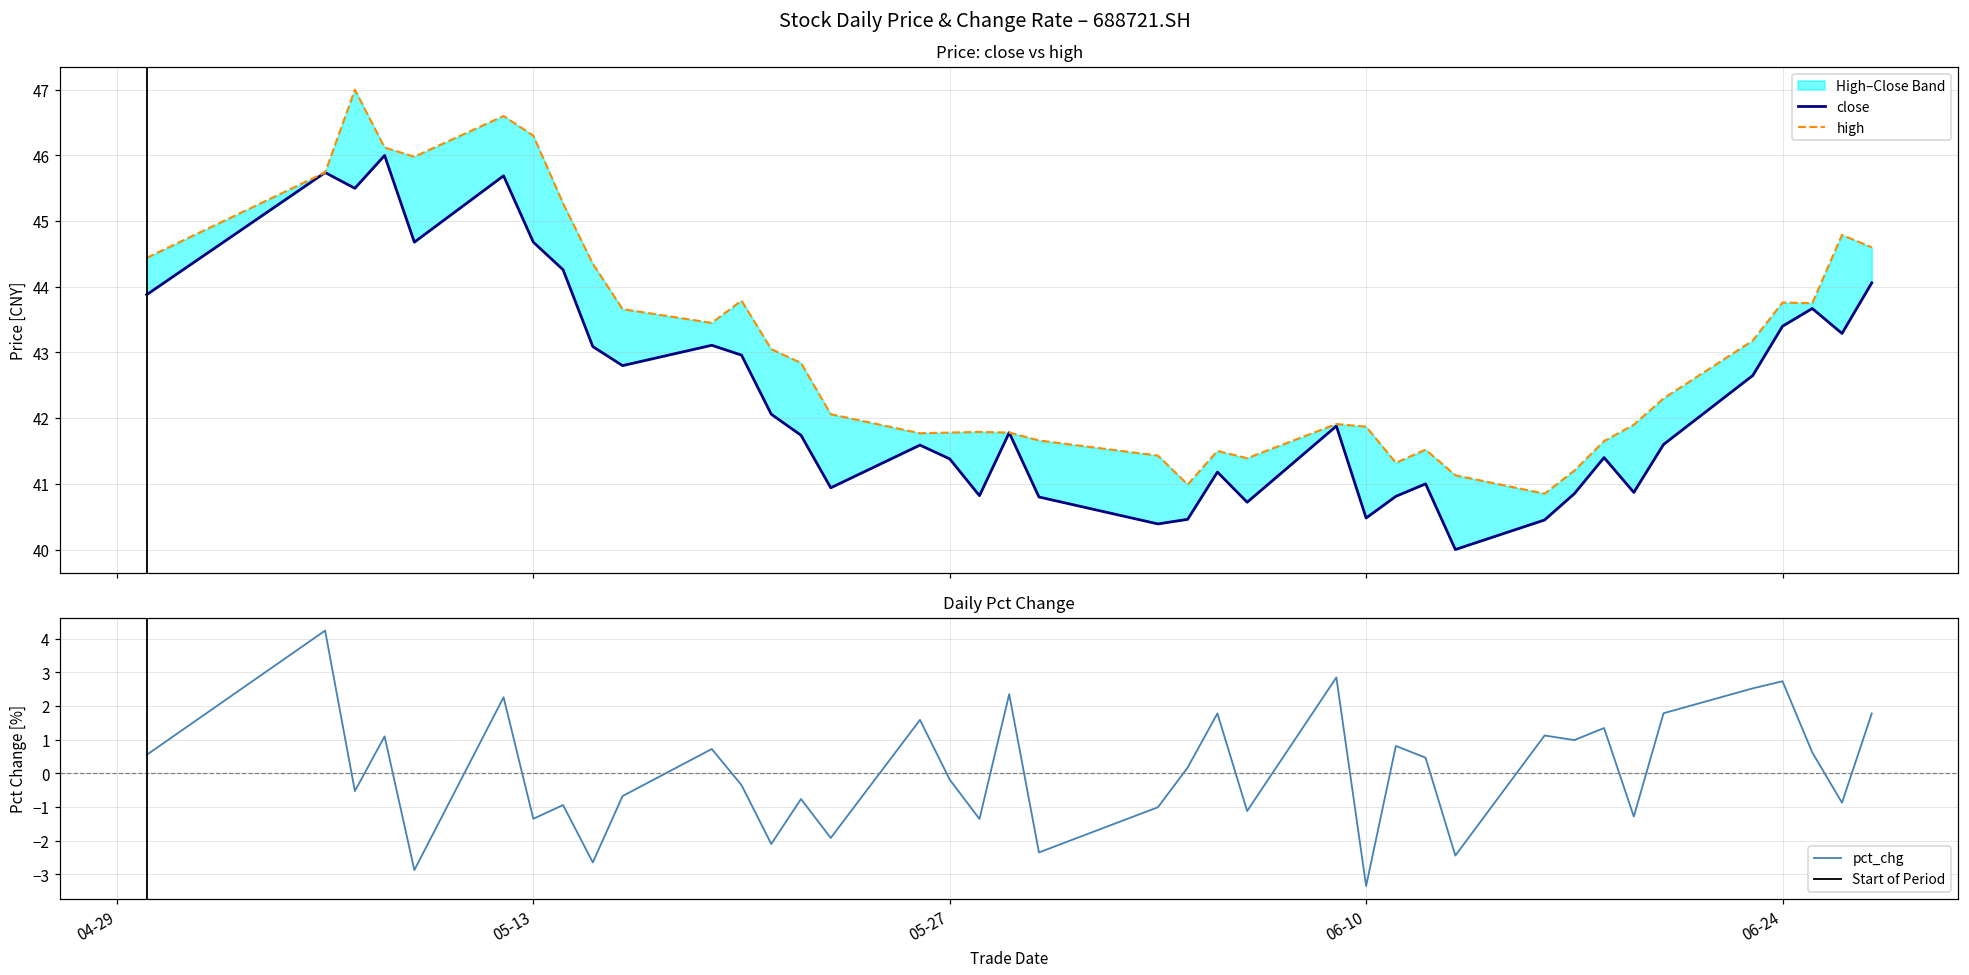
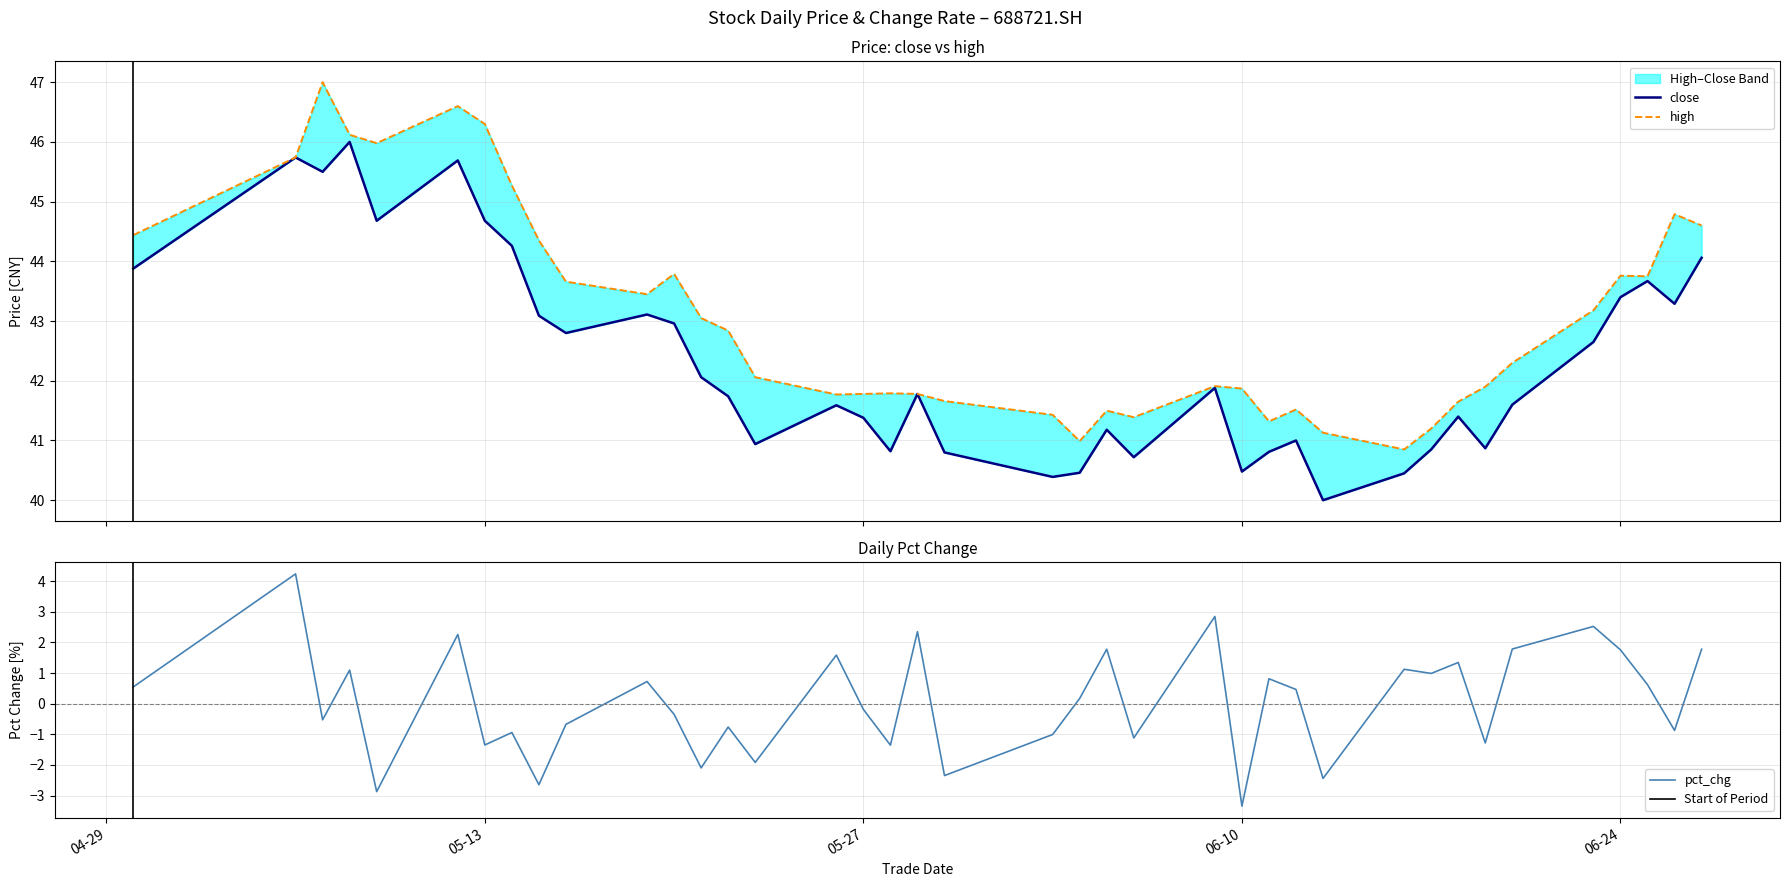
  {
    "Daily Pct Change": {
      "05-13": -1.3,
      "05-27": -0.2,
      "06-10": -3.3,
-     "06-24": 2.7
+     "06-24": 1.8
    }
  }
